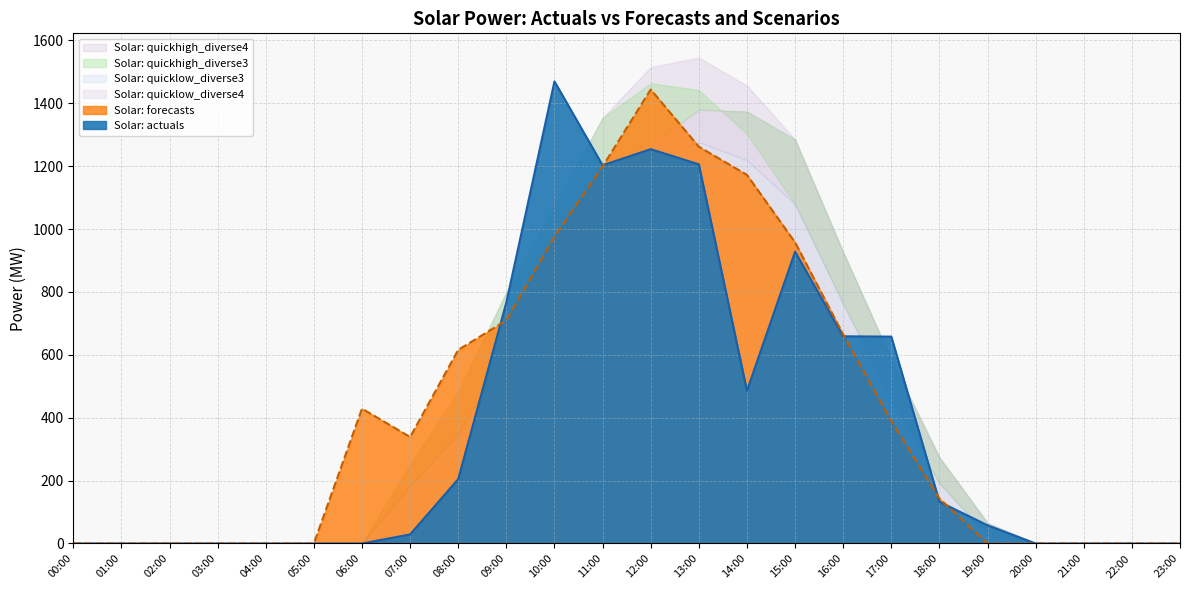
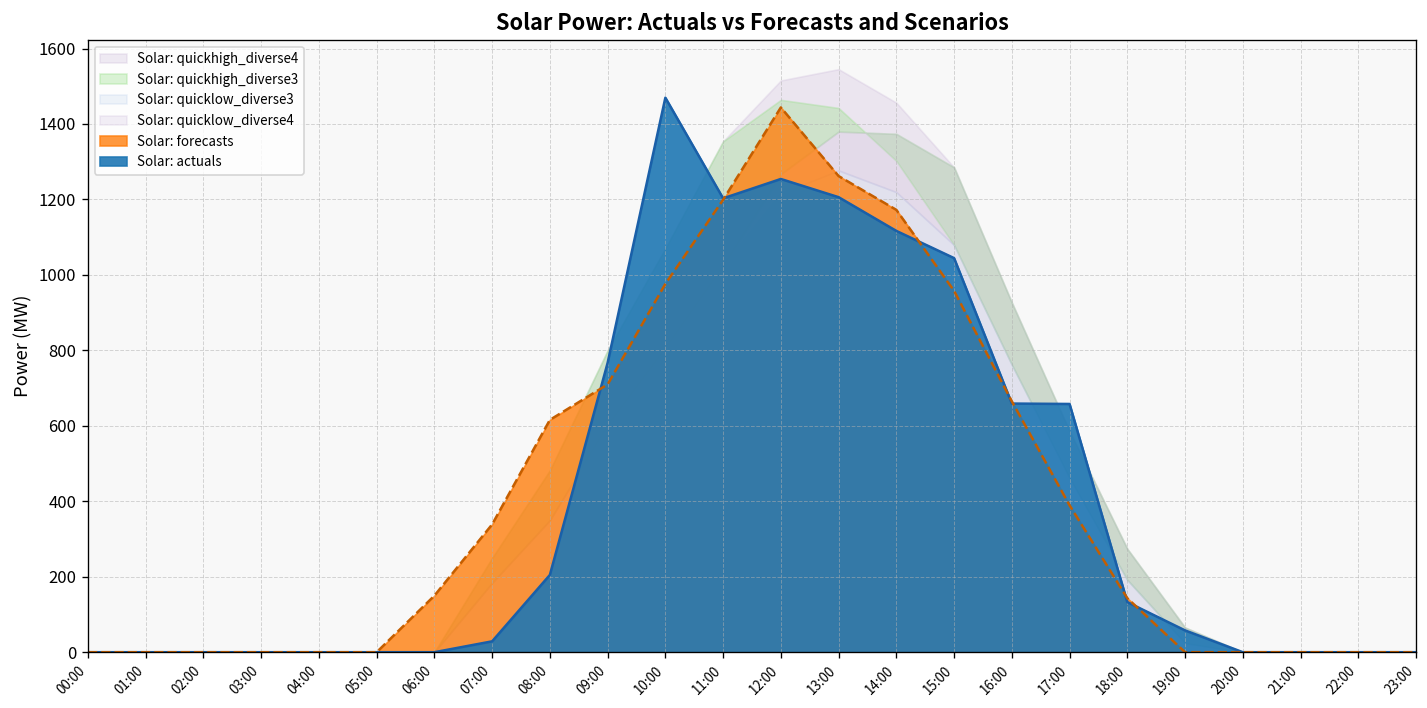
  {
    "Solar: forecasts": {
-     "06:00": 430,
+     "06:00": 150,
      "07:00": 340,
      "08:00": 620,
      "09:00": 710,
      "10:00": 980,
      "12:00": 1440,
      "13:00": 1260,
      "14:00": 1170,
      "15:00": 960,
      "17:00": 390,
      "18:00": 140,
      "19:00": 0
    },
    "Solar: actuals": {
      "07:00": 30,
      "08:00": 200,
      "09:00": 770,
      "10:00": 1470,
      "12:00": 1250,
      "13:00": 1210,
-     "14:00": 490,
-     "15:00": 930,
+     "14:00": 1120,
+     "15:00": 1040,
      "17:00": 660,
      "18:00": 130
    }
  }
